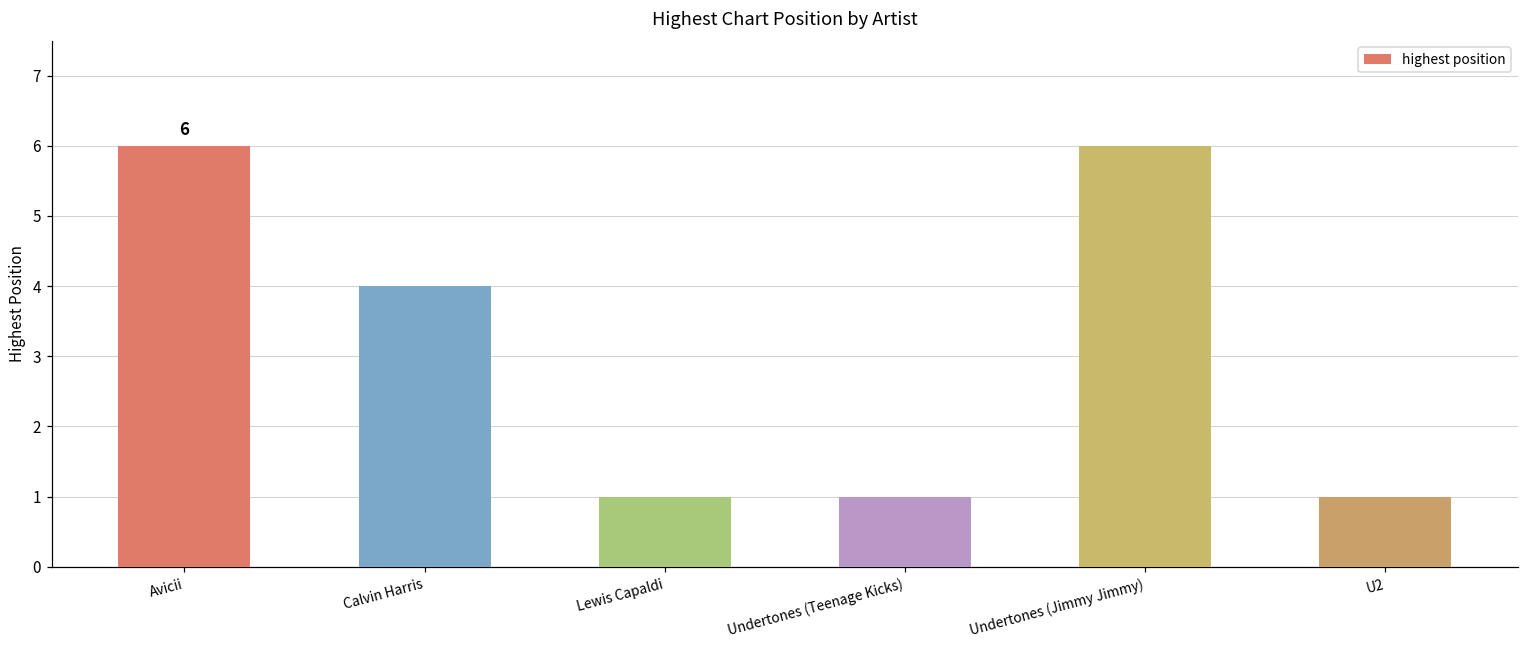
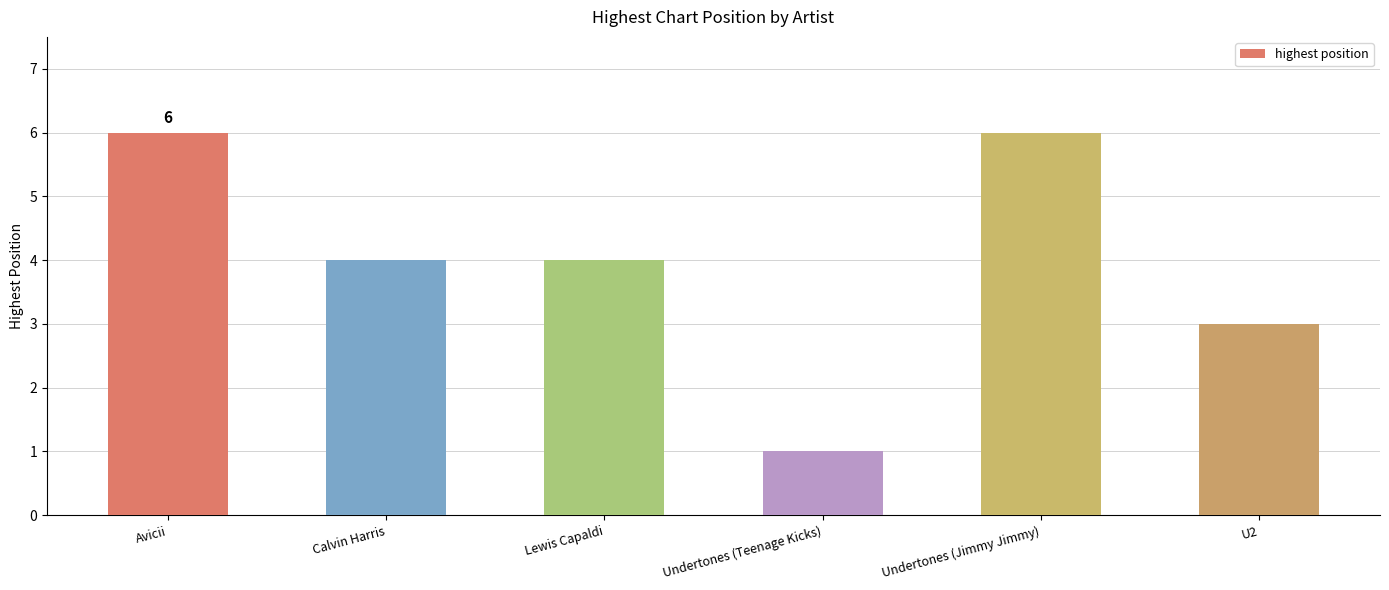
  {
    "Calvin Harris": 4,
-   "Lewis Capaldi": 1,
+   "Lewis Capaldi": 4,
    "Undertones (Teenage Kicks)": 1,
    "Undertones (Jimmy Jimmy)": 6,
-   "U2": 1
+   "U2": 3
  }
